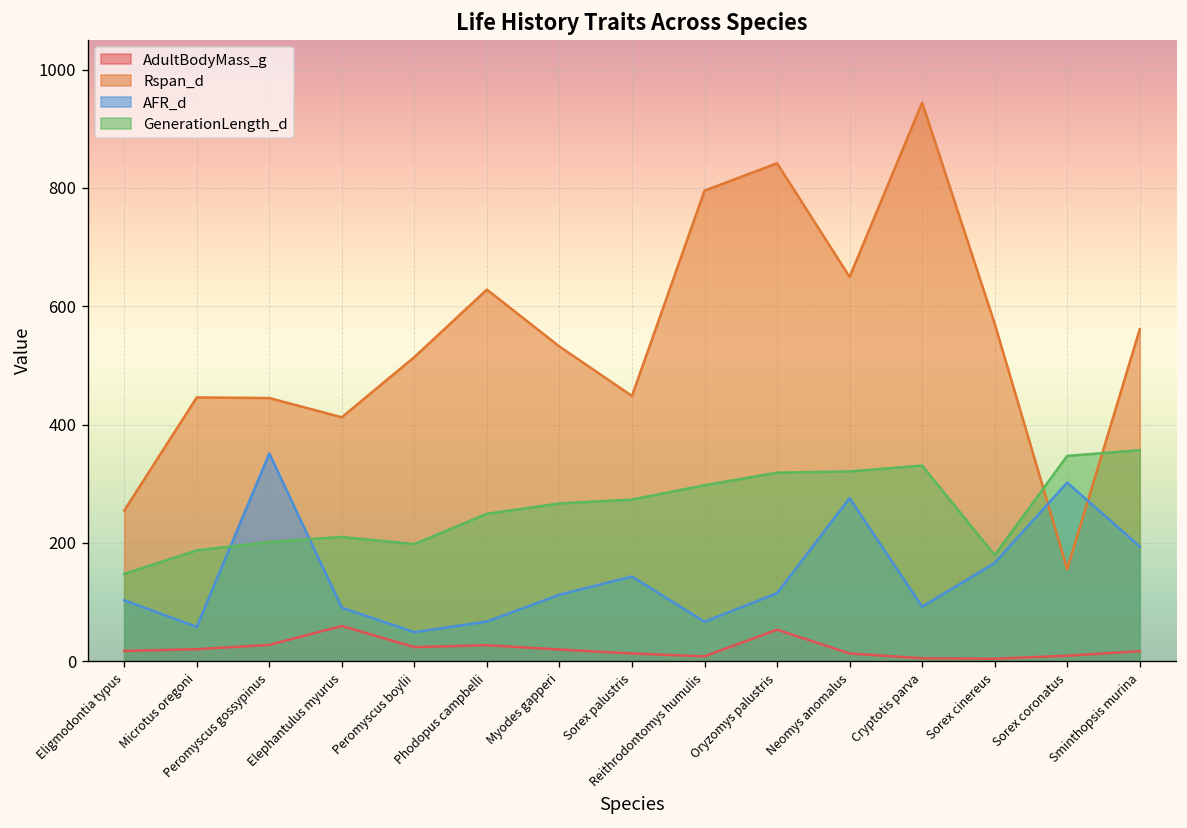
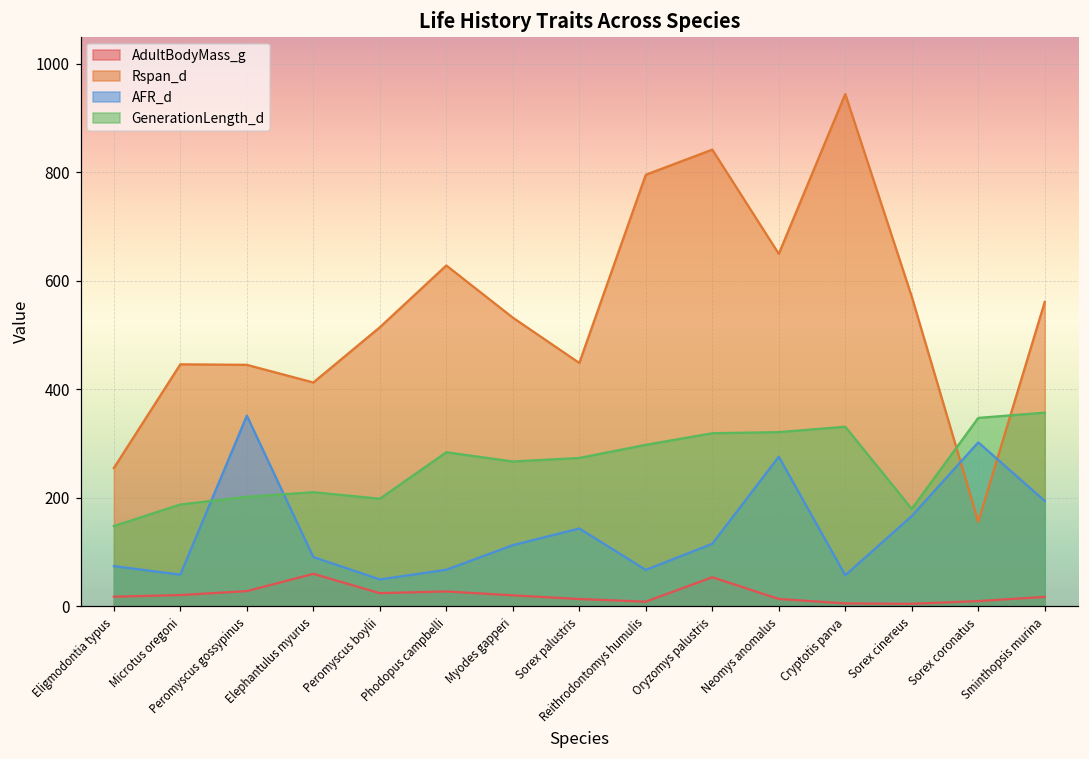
  {
    "AFR_d": {
-     "Eligmodontia typus": 100,
+     "Eligmodontia typus": 70,
      "Microtus oregoni": 60,
      "Peromyscus gossypinus": 350,
      "Elephantulus myurus": 90,
      "Peromyscus boylii": 50,
      "Phodopus campbelli": 70,
      "Myodes gapperi": 110,
      "Sorex palustris": 140,
      "Reithrodontomys humulis": 70,
      "Oryzomys palustris": 110,
      "Neomys anomalus": 280,
-     "Cryptotis parva": 90,
+     "Cryptotis parva": 60,
      "Sorex cinereus": 170,
      "Sorex coronatus": 300,
      "Sminthopsis murina": 190
    },
    "GenerationLength_d": {
      "Eligmodontia typus": 150,
      "Microtus oregoni": 190,
      "Peromyscus gossypinus": 200,
      "Elephantulus myurus": 210,
      "Peromyscus boylii": 200,
-     "Phodopus campbelli": 250,
+     "Phodopus campbelli": 280,
      "Myodes gapperi": 270,
      "Sorex palustris": 270,
      "Reithrodontomys humulis": 300,
      "Oryzomys palustris": 320,
      "Neomys anomalus": 320,
      "Cryptotis parva": 330,
      "Sorex cinereus": 180,
      "Sorex coronatus": 350,
      "Sminthopsis murina": 360
    }
  }
